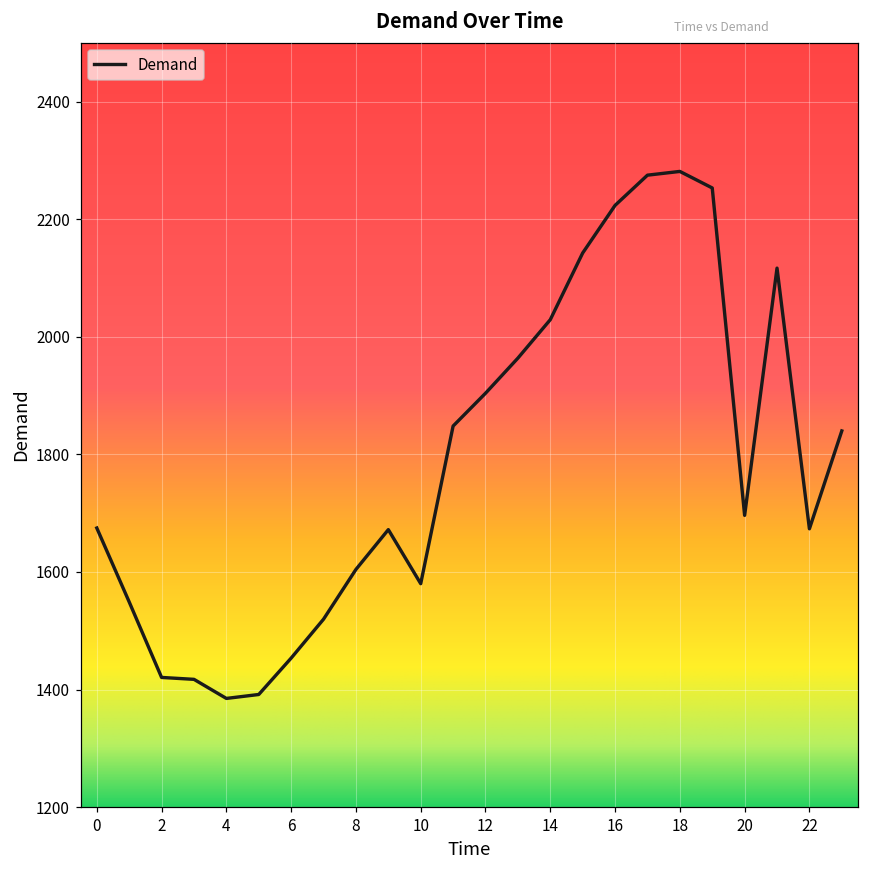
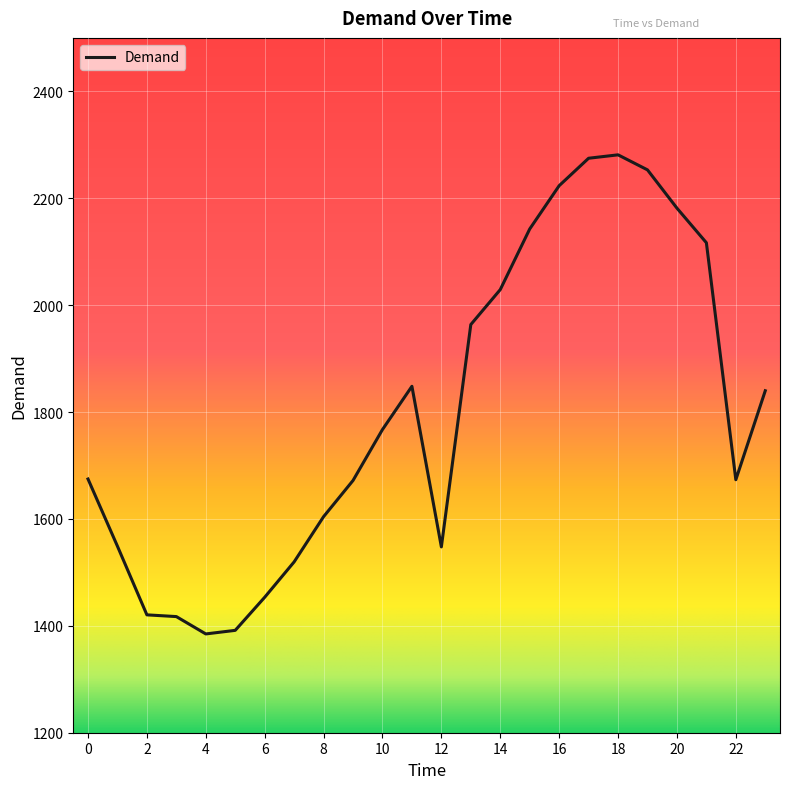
  {
    "0": 1670,
    "2": 1420,
    "4": 1380,
    "6": 1450,
    "8": 1600,
-   "10": 1580,
-   "12": 1900,
+   "10": 1770,
+   "12": 1550,
    "14": 2030,
    "16": 2220,
    "18": 2280,
-   "20": 1700,
+   "20": 2180,
    "22": 1670
  }
